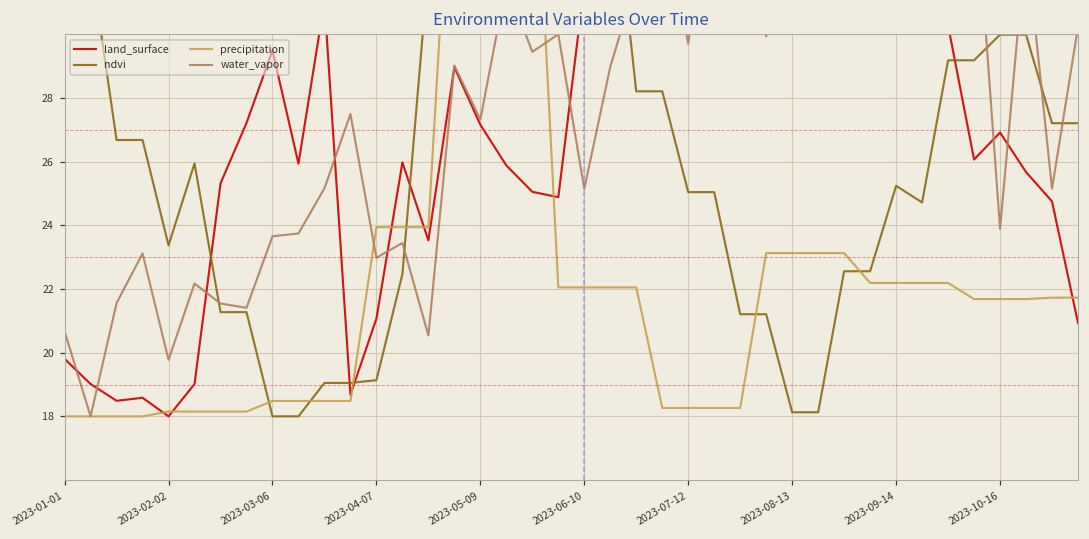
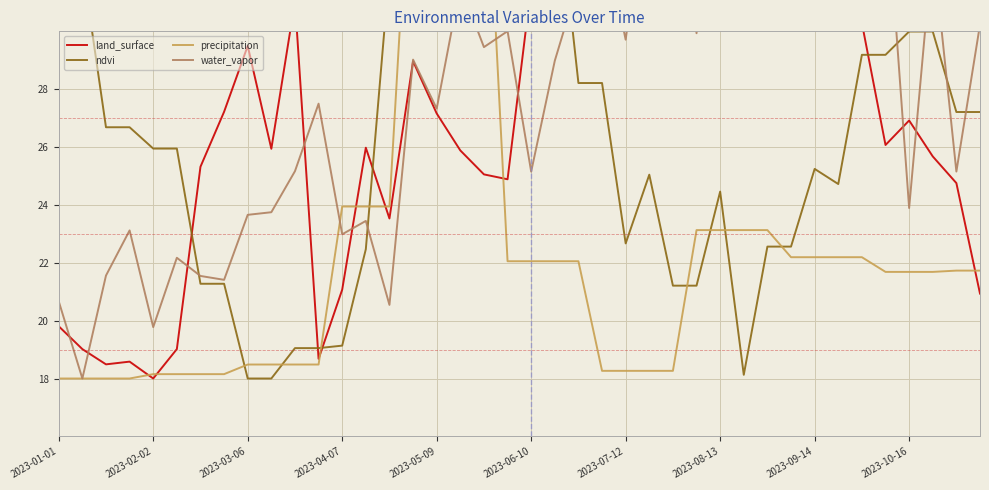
  {
    "land_surface": {
      "2023-01-01": 19.8,
      "2023-02-02": 18.0,
      "2023-04-07": 21.1,
      "2023-05-09": 27.2,
      "2023-10-16": 26.9
    },
    "ndvi": {
-     "2023-02-02": 23.4,
+     "2023-02-02": 25.9,
      "2023-03-06": 18.0,
      "2023-04-07": 19.1,
-     "2023-07-12": 25.0,
-     "2023-08-13": 18.1,
+     "2023-07-12": 22.7,
+     "2023-08-13": 24.5,
      "2023-09-14": 25.2,
      "2023-10-16": 30.0
    }
  }
